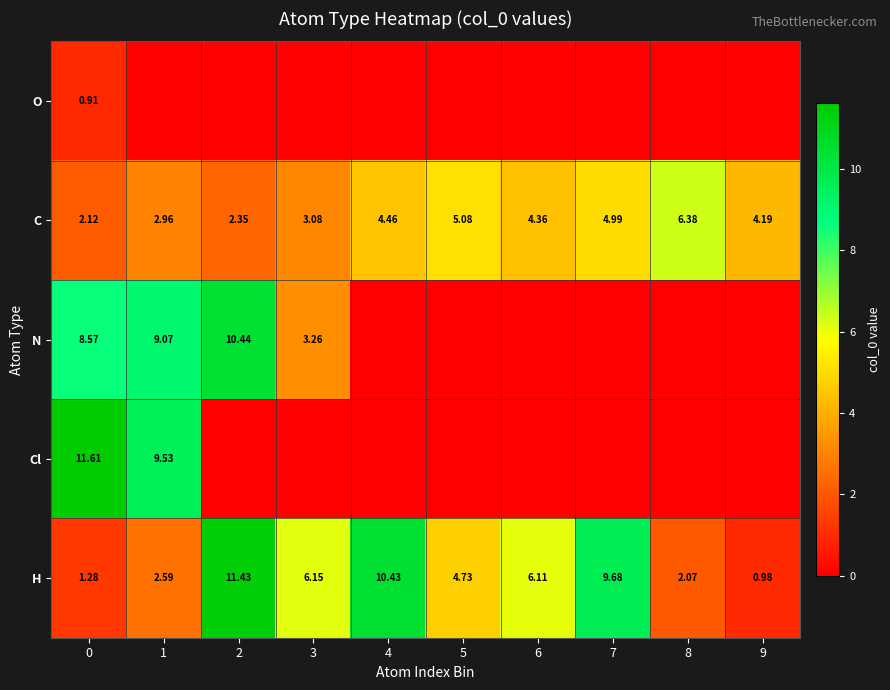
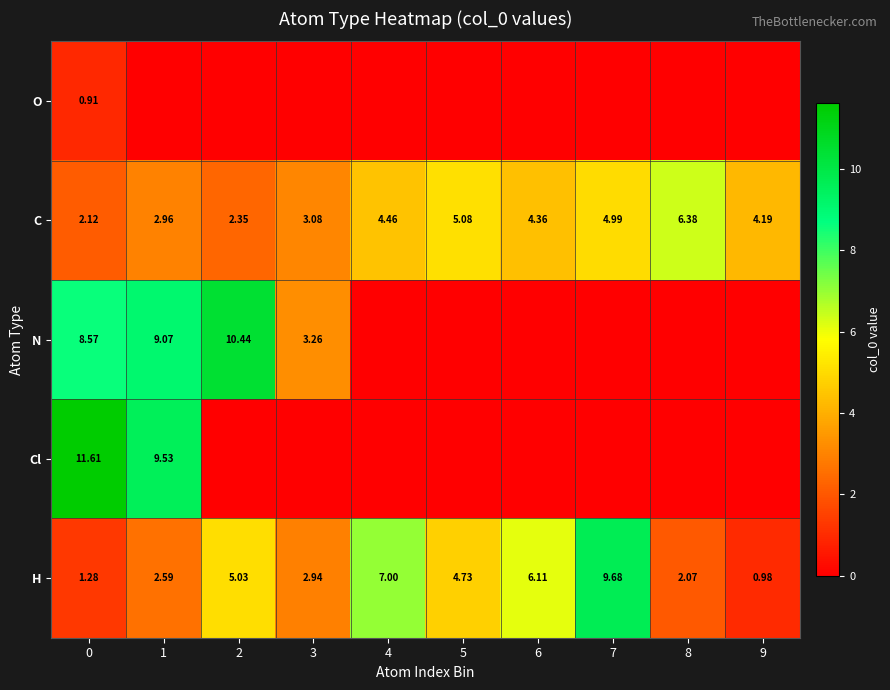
  {
    "O": {
      "0": 0.91
    },
    "C": {
      "0": 2.12,
      "1": 2.96,
      "2": 2.35,
      "3": 3.08,
      "4": 4.46,
      "5": 5.08,
      "6": 4.36,
      "7": 4.99,
      "8": 6.38,
      "9": 4.19
    },
    "N": {
      "0": 8.57,
      "1": 9.07,
      "2": 10.44,
      "3": 3.26
    },
    "Cl": {
      "0": 11.61,
      "1": 9.53
    },
    "H": {
      "0": 1.28,
      "1": 2.59,
-     "2": 11.43,
-     "3": 6.15,
-     "4": 10.43,
+     "2": 5.03,
+     "3": 2.94,
+     "4": 7.00,
      "5": 4.73,
      "6": 6.11,
      "7": 9.68,
      "8": 2.07,
      "9": 0.98
    }
  }
